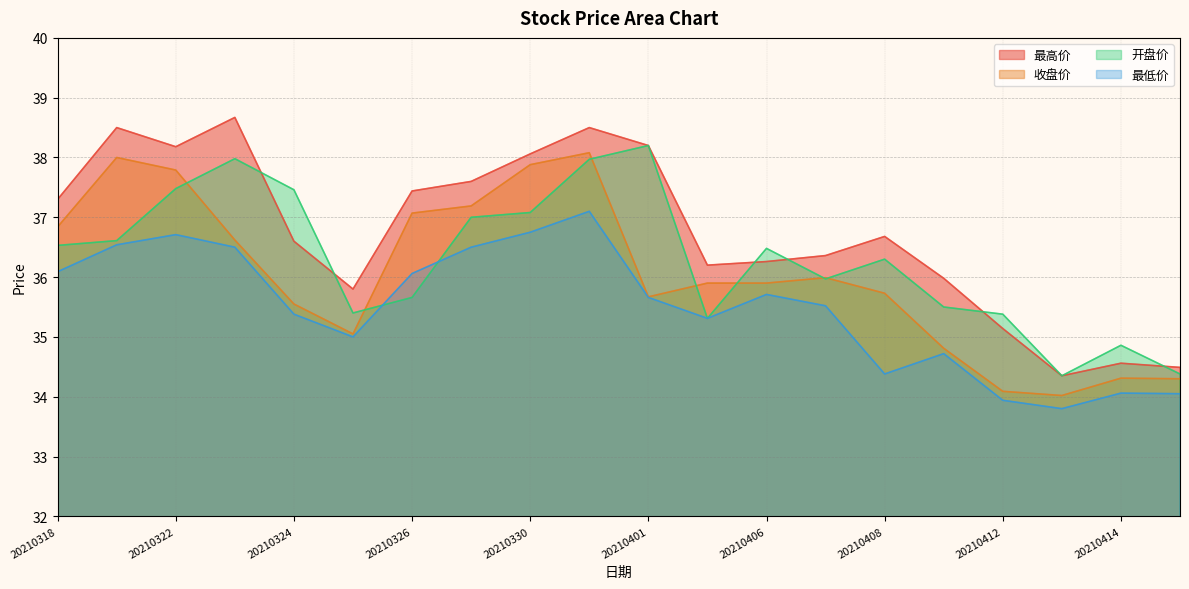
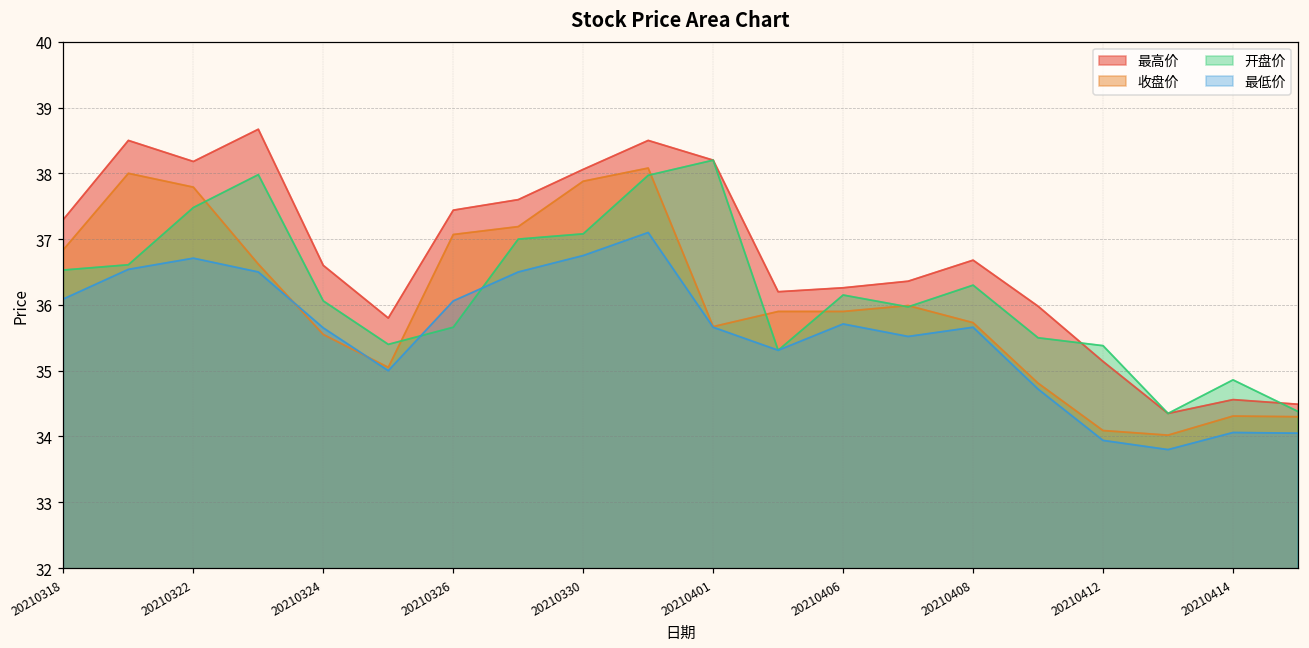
  {
    "开盘价": {
      "20210318": 36.5,
      "20210322": 37.5,
-     "20210324": 37.5,
+     "20210324": 36.1,
      "20210326": 35.7,
      "20210330": 37.1,
-     "20210406": 36.5,
+     "20210406": 36.2,
      "20210408": 36.3,
      "20210412": 35.4,
      "20210414": 34.9
    },
    "最低价": {
      "20210318": 36.1,
      "20210322": 36.7,
-     "20210324": 35.4,
+     "20210324": 35.7,
      "20210326": 36.1,
      "20210330": 36.8,
      "20210406": 35.7,
-     "20210408": 34.4,
+     "20210408": 35.7,
      "20210412": 33.9,
      "20210414": 34.1
    }
  }
